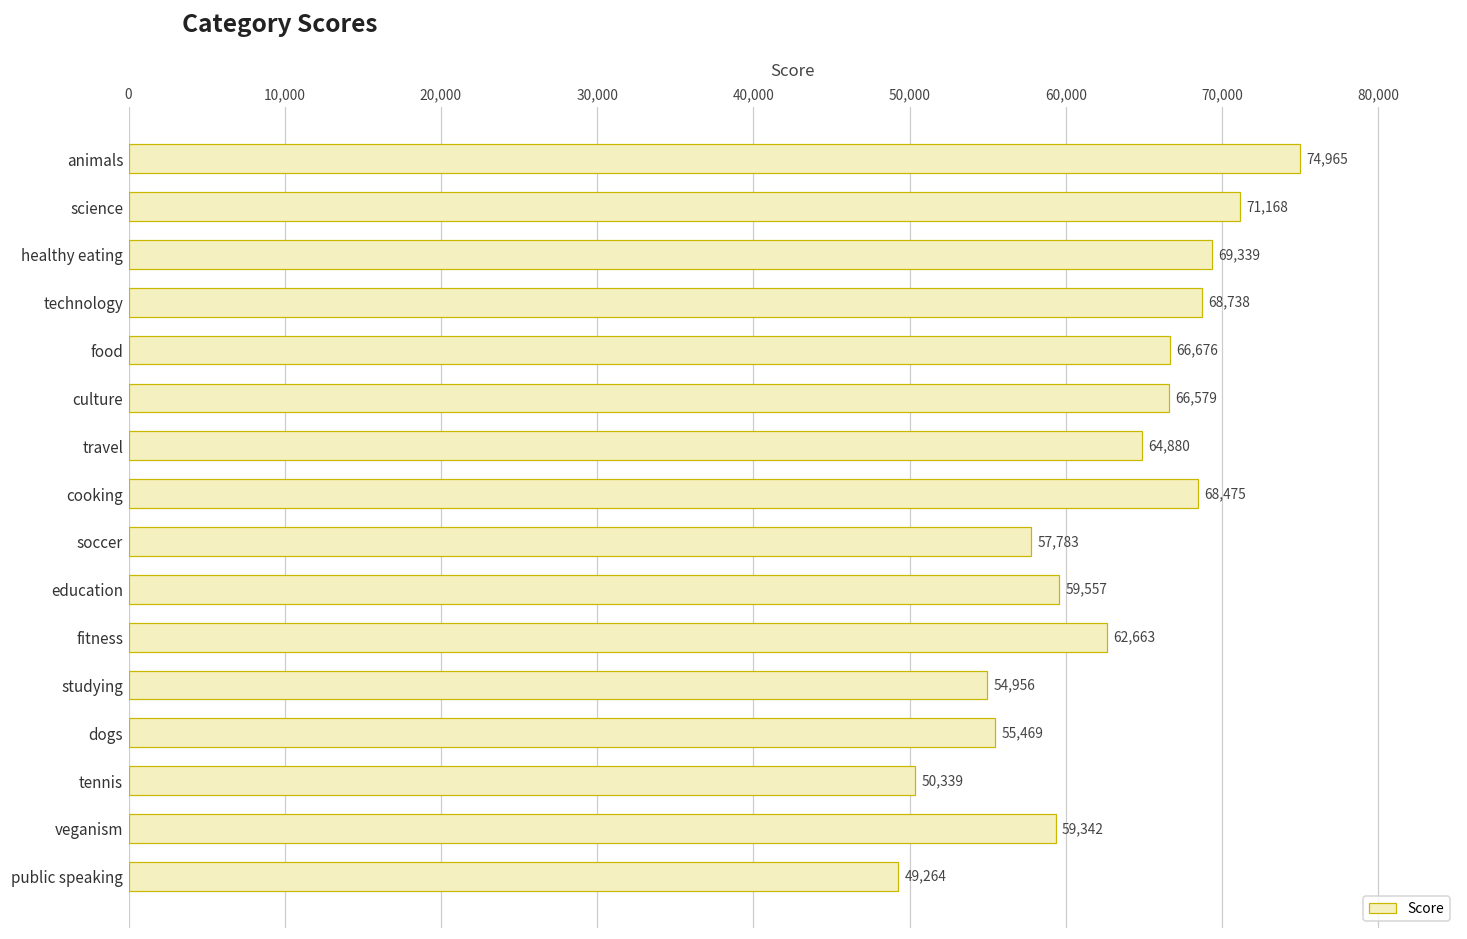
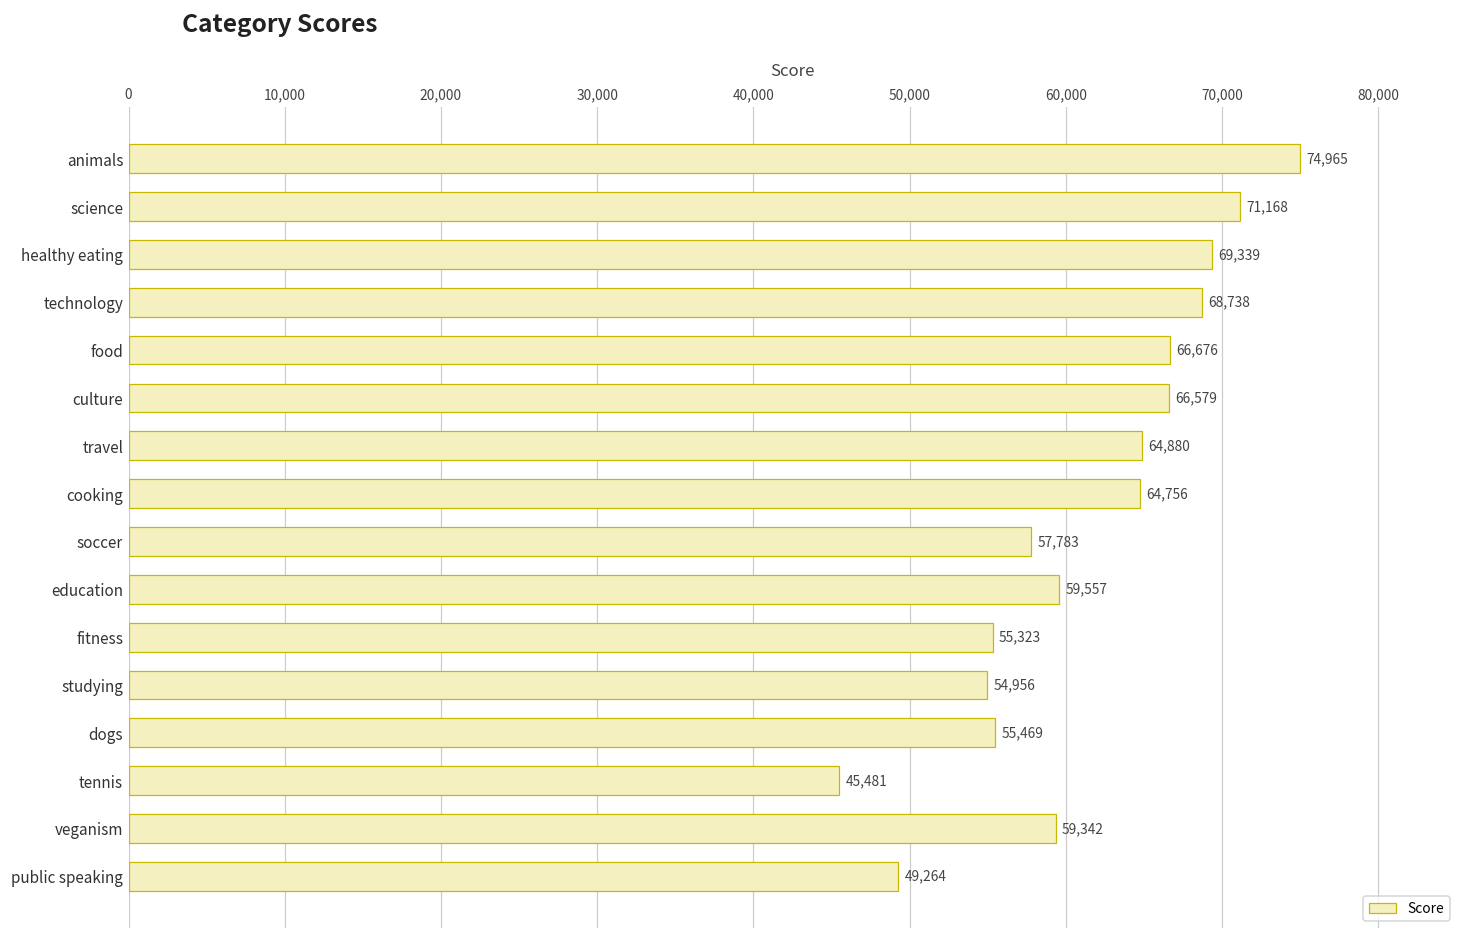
  {
    "animals": "74,965",
    "science": "71,168",
    "healthy eating": "69,339",
    "technology": "68,738",
    "food": "66,676",
    "culture": "66,579",
    "travel": "64,880",
-   "cooking": "68,475",
+   "cooking": "64,756",
    "soccer": "57,783",
    "education": "59,557",
-   "fitness": "62,663",
+   "fitness": "55,323",
    "studying": "54,956",
    "dogs": "55,469",
-   "tennis": "50,339",
+   "tennis": "45,481",
    "veganism": "59,342",
    "public speaking": "49,264"
  }
